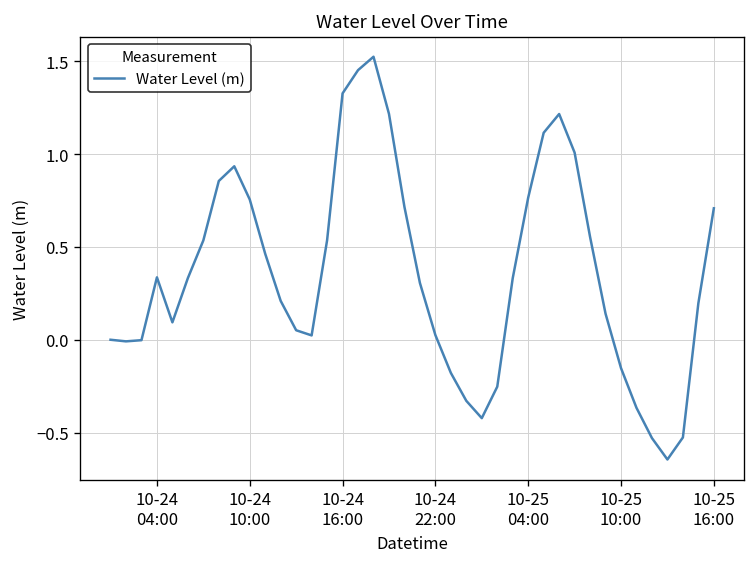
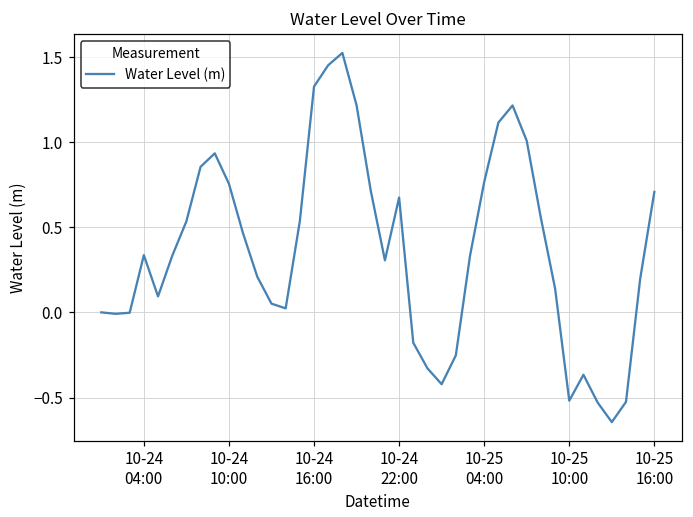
  {
    "10-24 04:00": 0.34,
    "10-24 10:00": 0.76,
    "10-24 16:00": 1.33,
-   "10-24 22:00": 0.03,
+   "10-24 22:00": 0.67,
    "10-25 04:00": 0.77,
-   "10-25 10:00": -0.15,
+   "10-25 10:00": -0.52,
    "10-25 16:00": 0.71
  }
